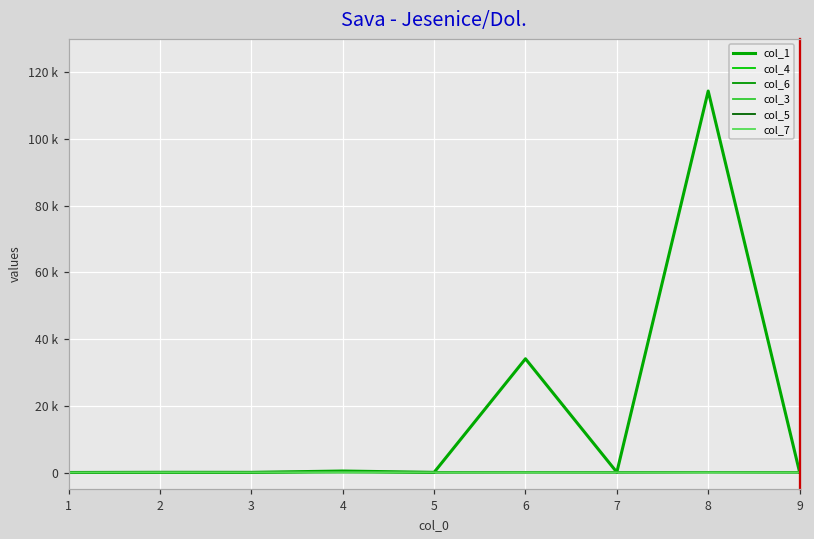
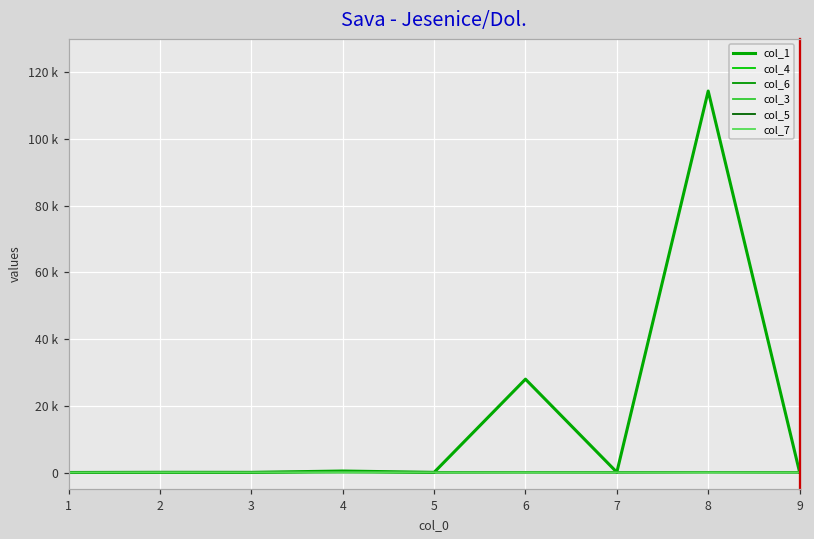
  {
    "col_1": {
-     "6": 34000,
+     "6": 28000,
      "8": 114000
    },
    "col_7": {
      "6": 0,
      "8": 0
    }
  }
